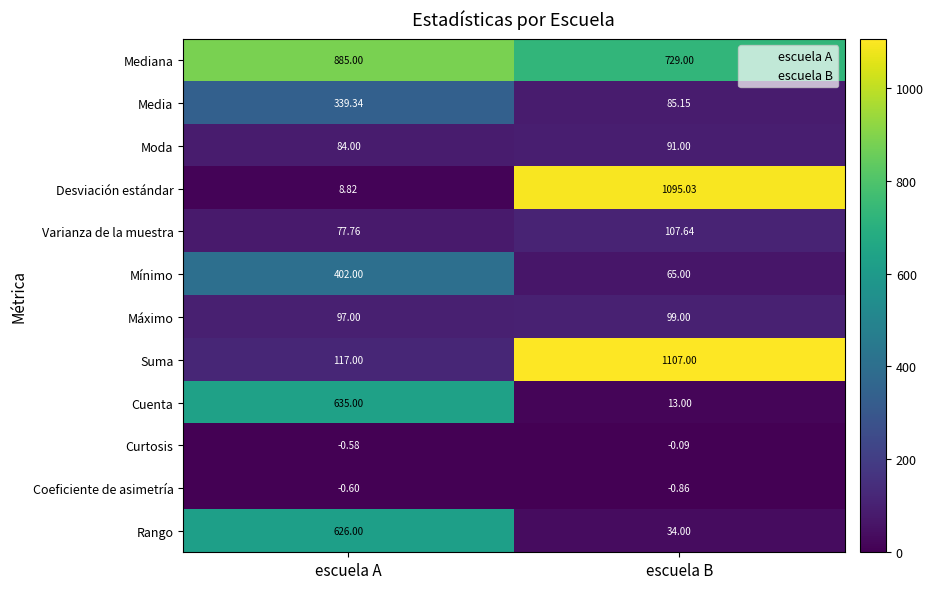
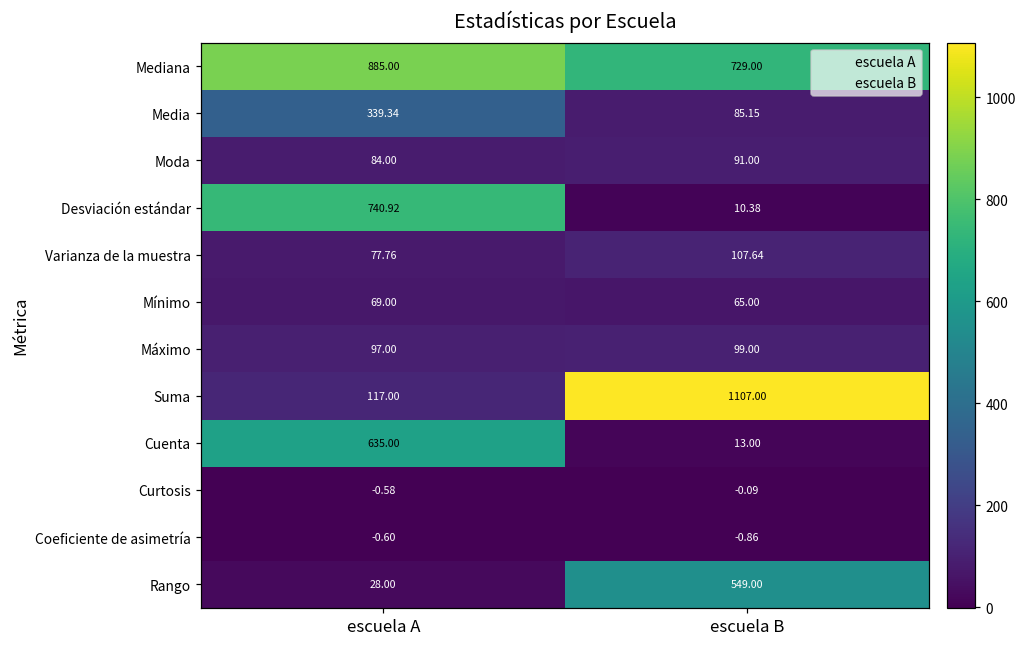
  {
    "Mediana": {
      "escuela A": 885.00,
      "escuela B": 729.00
    },
    "Media": {
      "escuela A": 339.34,
      "escuela B": 85.15
    },
    "Moda": {
      "escuela A": 84.00,
      "escuela B": 91.00
    },
    "Desviación estándar": {
-     "escuela A": 8.82,
-     "escuela B": 1095.03
+     "escuela A": 740.92,
+     "escuela B": 10.38
    },
    "Varianza de la muestra": {
      "escuela A": 77.76,
      "escuela B": 107.64
    },
    "Mínimo": {
-     "escuela A": 402.00,
+     "escuela A": 69.00,
      "escuela B": 65.00
    },
    "Máximo": {
      "escuela A": 97.00,
      "escuela B": 99.00
    },
    "Suma": {
      "escuela A": 117.00,
      "escuela B": 1107.00
    },
    "Cuenta": {
      "escuela A": 635.00,
      "escuela B": 13.00
    },
    "Curtosis": {
      "escuela A": -0.58,
      "escuela B": -0.09
    },
    "Coeficiente de asimetría": {
      "escuela A": -0.60,
      "escuela B": -0.86
    },
    "Rango": {
-     "escuela A": 626.00,
-     "escuela B": 34.00
+     "escuela A": 28.00,
+     "escuela B": 549.00
    }
  }
